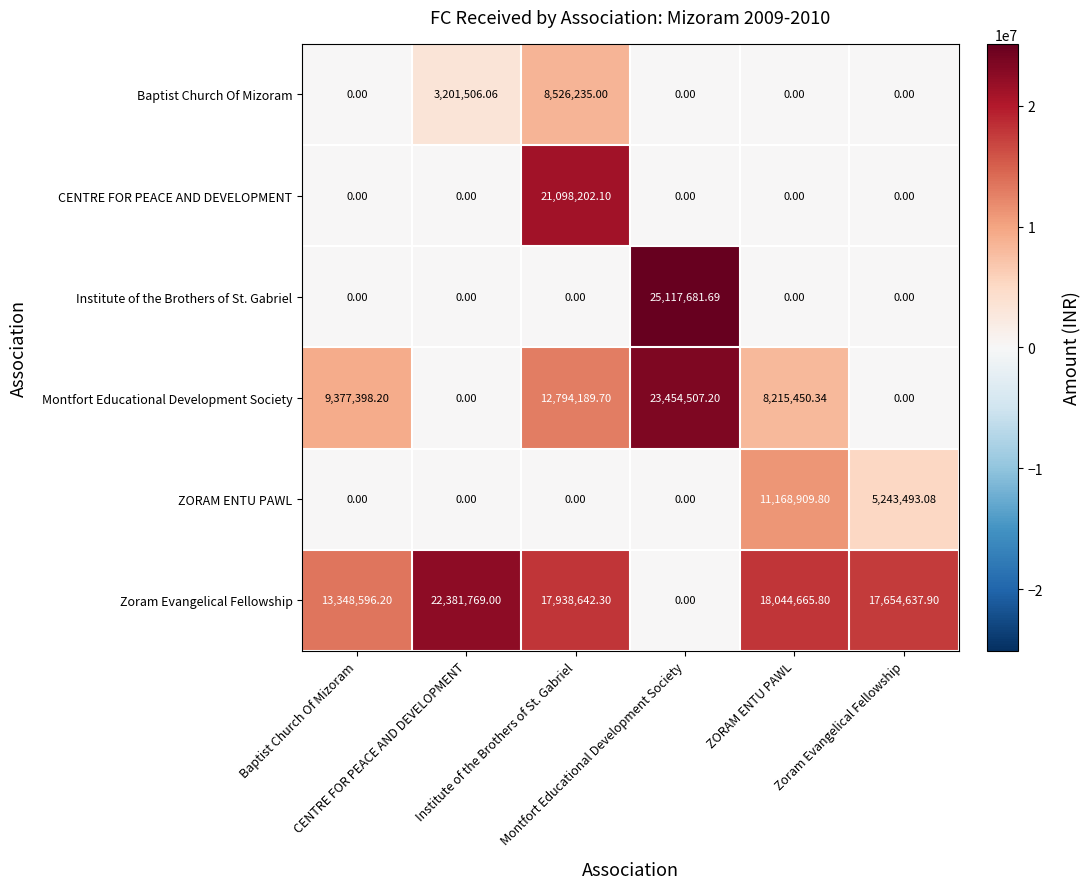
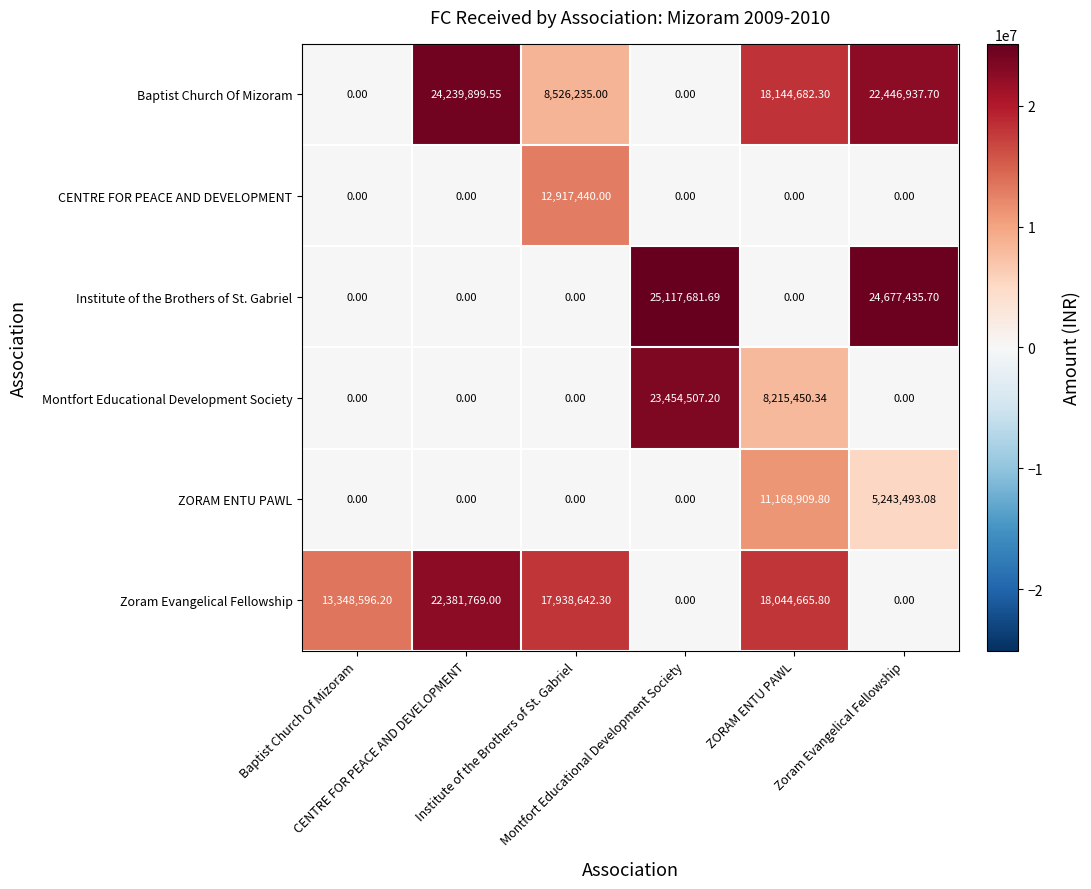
  {
    "Baptist Church Of Mizoram": {
      "Baptist Church Of Mizoram": "0.00",
-     "CENTRE FOR PEACE AND DEVELOPMENT": "3,201,506.06",
+     "CENTRE FOR PEACE AND DEVELOPMENT": "24,239,899.55",
      "Institute of the Brothers of St. Gabriel": "8,526,235.00",
      "Montfort Educational Development Society": "0.00",
-     "ZORAM ENTU PAWL": "0.00",
-     "Zoram Evangelical Fellowship": "0.00"
+     "ZORAM ENTU PAWL": "18,144,682.30",
+     "Zoram Evangelical Fellowship": "22,446,937.70"
    },
    "CENTRE FOR PEACE AND DEVELOPMENT": {
      "Baptist Church Of Mizoram": "0.00",
      "CENTRE FOR PEACE AND DEVELOPMENT": "0.00",
-     "Institute of the Brothers of St. Gabriel": "21,098,202.10",
+     "Institute of the Brothers of St. Gabriel": "12,917,440.00",
      "Montfort Educational Development Society": "0.00",
      "ZORAM ENTU PAWL": "0.00",
      "Zoram Evangelical Fellowship": "0.00"
    },
    "Institute of the Brothers of St. Gabriel": {
      "Baptist Church Of Mizoram": "0.00",
      "CENTRE FOR PEACE AND DEVELOPMENT": "0.00",
      "Institute of the Brothers of St. Gabriel": "0.00",
      "Montfort Educational Development Society": "25,117,681.69",
      "ZORAM ENTU PAWL": "0.00",
-     "Zoram Evangelical Fellowship": "0.00"
+     "Zoram Evangelical Fellowship": "24,677,435.70"
    },
    "Montfort Educational Development Society": {
-     "Baptist Church Of Mizoram": "9,377,398.20",
+     "Baptist Church Of Mizoram": "0.00",
      "CENTRE FOR PEACE AND DEVELOPMENT": "0.00",
-     "Institute of the Brothers of St. Gabriel": "12,794,189.70",
+     "Institute of the Brothers of St. Gabriel": "0.00",
      "Montfort Educational Development Society": "23,454,507.20",
      "ZORAM ENTU PAWL": "8,215,450.34",
      "Zoram Evangelical Fellowship": "0.00"
    },
    "ZORAM ENTU PAWL": {
      "Baptist Church Of Mizoram": "0.00",
      "CENTRE FOR PEACE AND DEVELOPMENT": "0.00",
      "Institute of the Brothers of St. Gabriel": "0.00",
      "Montfort Educational Development Society": "0.00",
      "ZORAM ENTU PAWL": "11,168,909.80",
      "Zoram Evangelical Fellowship": "5,243,493.08"
    },
    "Zoram Evangelical Fellowship": {
      "Baptist Church Of Mizoram": "13,348,596.20",
      "CENTRE FOR PEACE AND DEVELOPMENT": "22,381,769.00",
      "Institute of the Brothers of St. Gabriel": "17,938,642.30",
      "Montfort Educational Development Society": "0.00",
      "ZORAM ENTU PAWL": "18,044,665.80",
-     "Zoram Evangelical Fellowship": "17,654,637.90"
+     "Zoram Evangelical Fellowship": "0.00"
    }
  }
